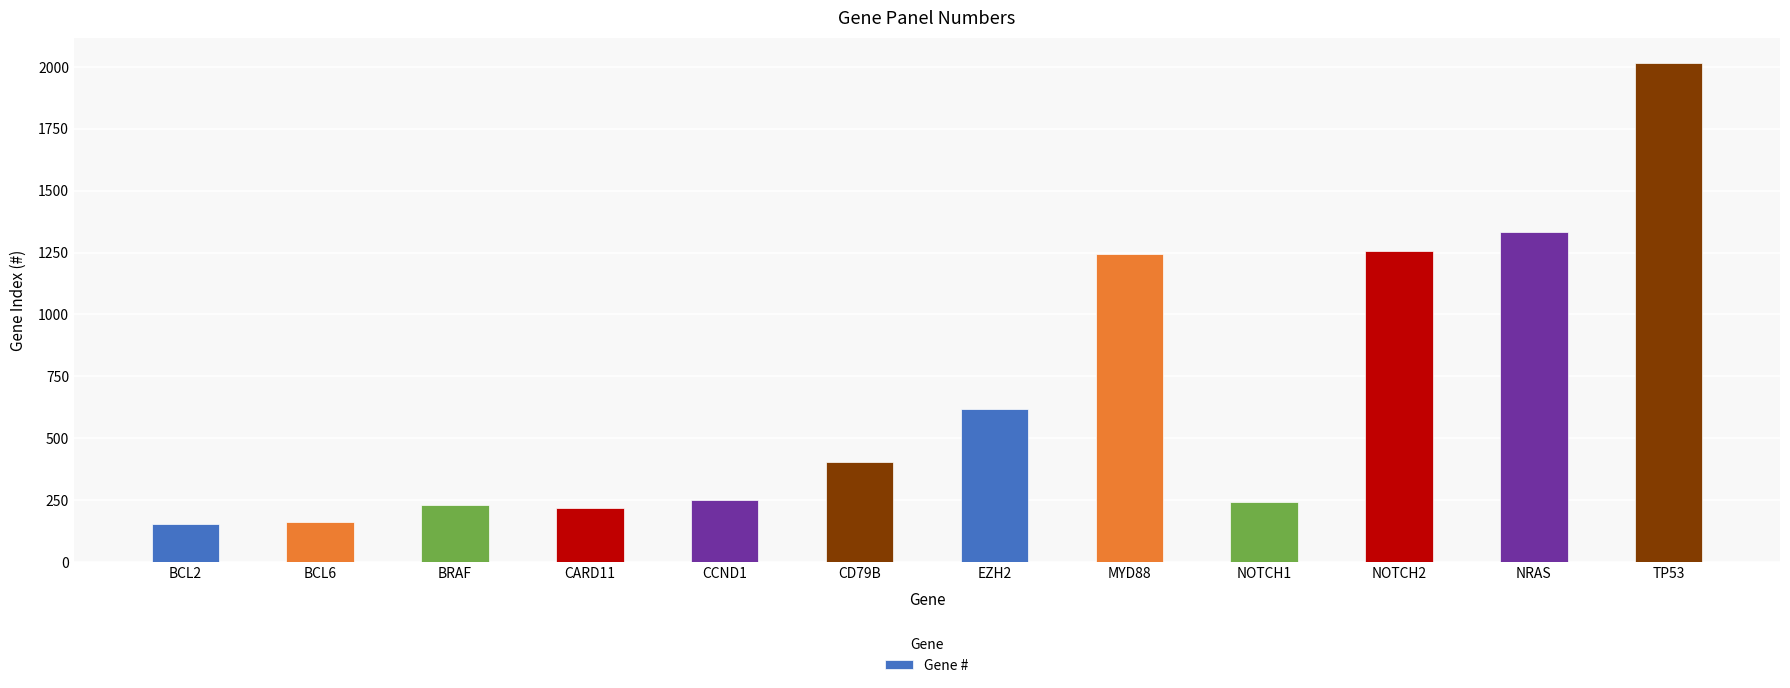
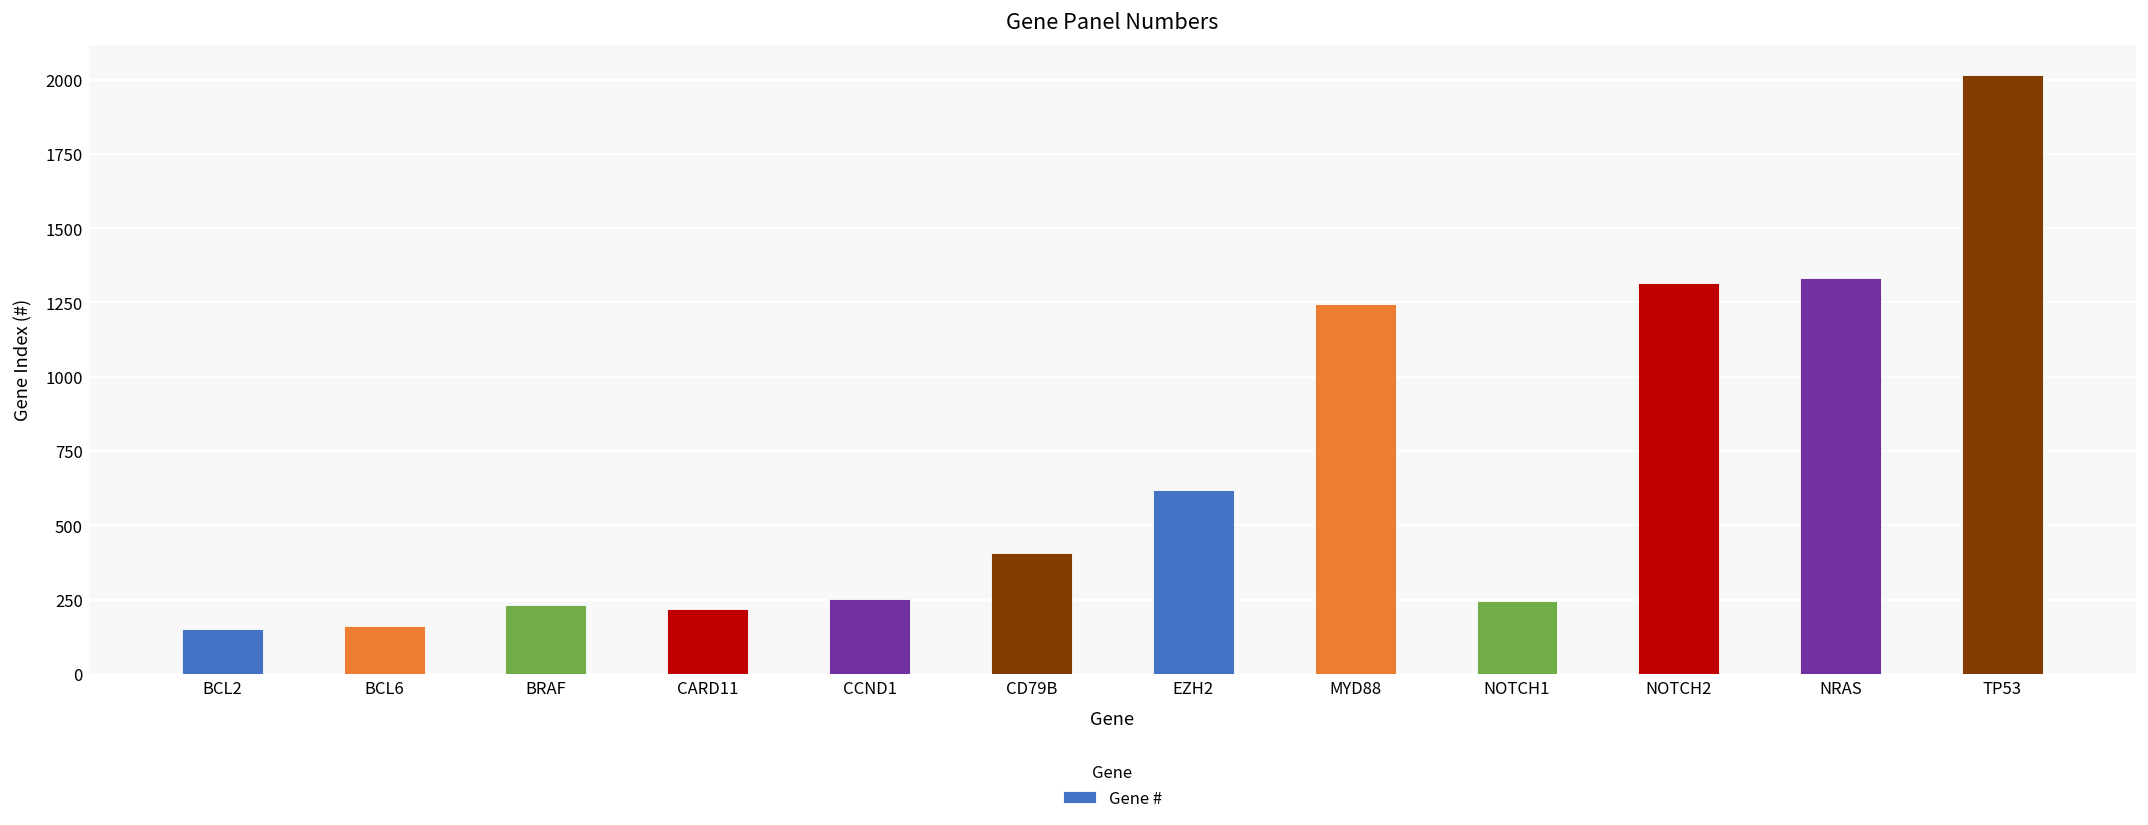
  {
    "BCL2": 150,
    "BCL6": 160,
    "BRAF": 230,
    "CARD11": 220,
    "CCND1": 250,
    "CD79B": 410,
    "EZH2": 620,
    "MYD88": 1250,
    "NOTCH1": 240,
-   "NOTCH2": 1260,
+   "NOTCH2": 1320,
    "NRAS": 1330,
    "TP53": 2020
  }
